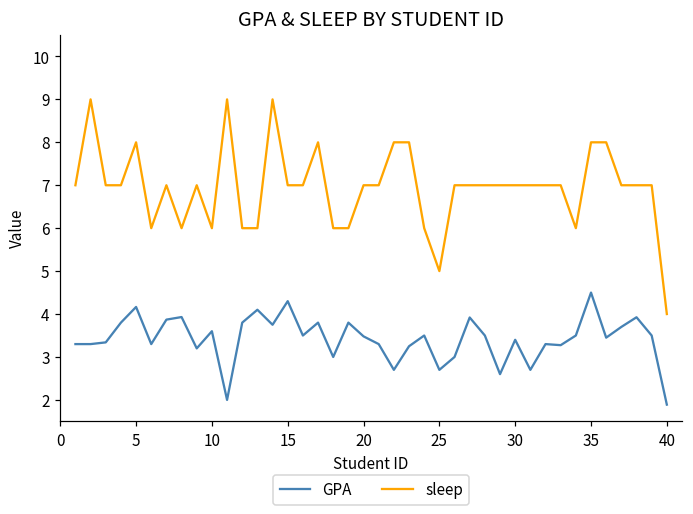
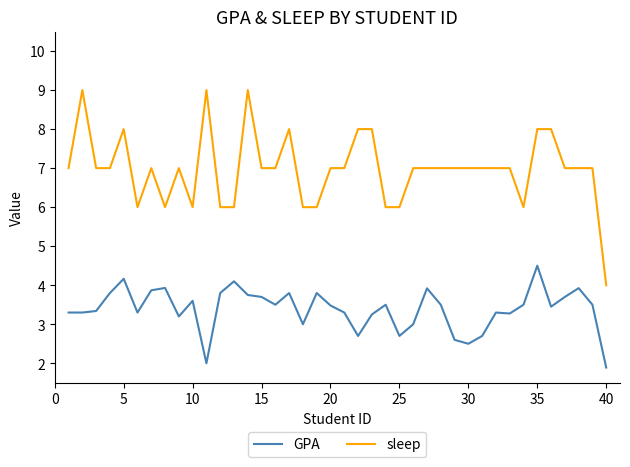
  {
    "GPA": {
      "5": 4.2,
      "10": 3.6,
-     "15": 4.3,
+     "15": 3.7,
      "20": 3.5,
      "25": 2.7,
-     "30": 3.4,
+     "30": 2.5,
      "35": 4.5,
      "40": 1.9
    },
    "sleep": {
      "5": 8,
      "10": 6,
      "15": 7,
      "20": 7,
-     "25": 5,
+     "25": 6,
      "30": 7,
      "35": 8,
      "40": 4
    }
  }
